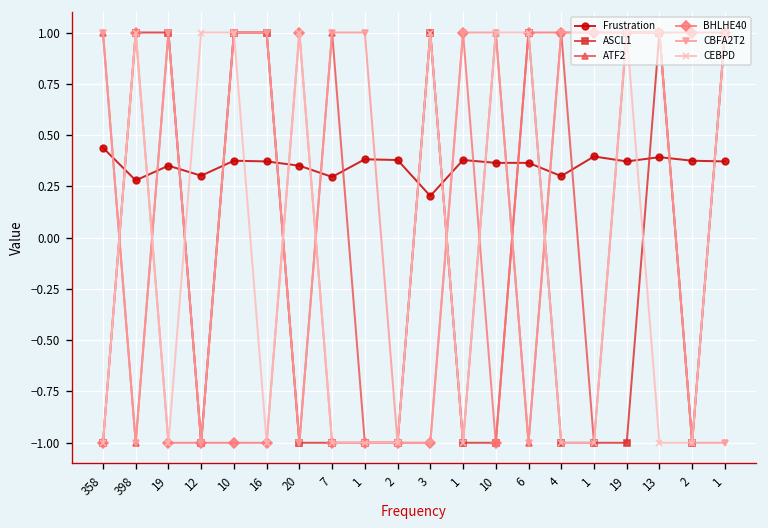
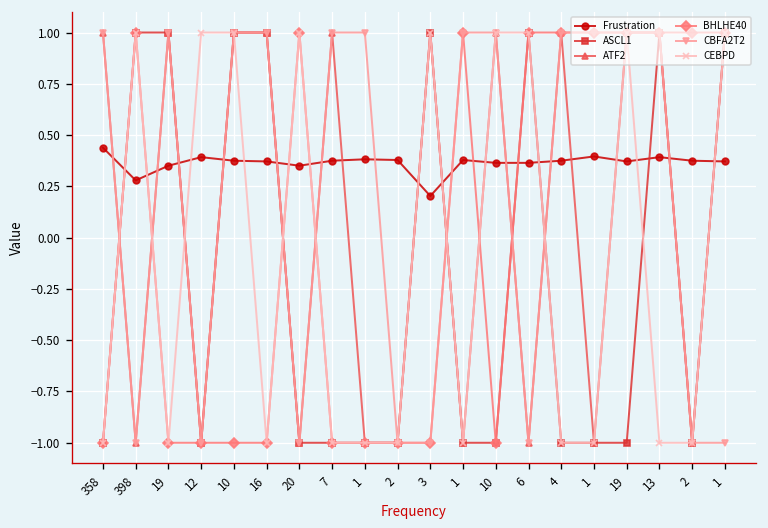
  {
    "Frustration": {
      "358": 0.44,
      "398": 0.28,
-     "12": 0.30,
+     "12": 0.39,
      "16": 0.37,
      "20": 0.35,
-     "7": 0.30,
+     "7": 0.38,
      "3": 0.20,
      "6": 0.36,
-     "4": 0.30,
+     "4": 0.38,
      "13": 0.39
    }
  }
